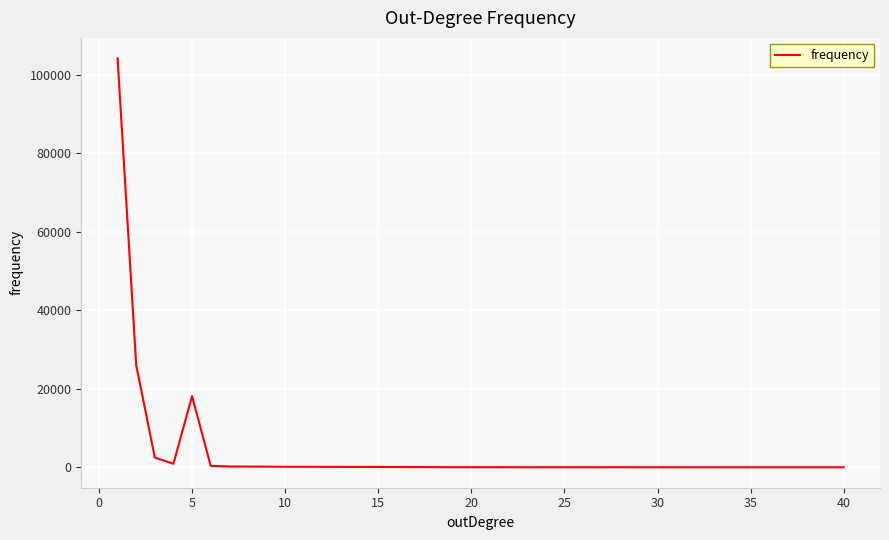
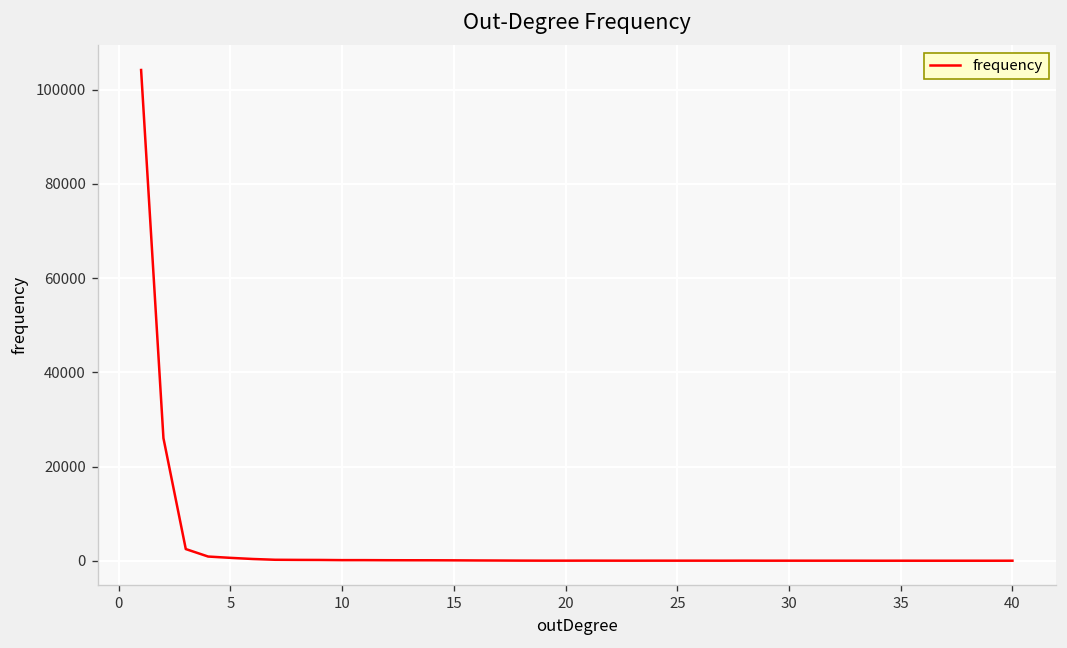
  {
-   "5": 18000,
+   "5": 1000,
    "10": 0,
    "15": 0,
    "20": 0,
    "25": 0,
    "30": 0,
    "35": 0,
    "40": 0
  }
